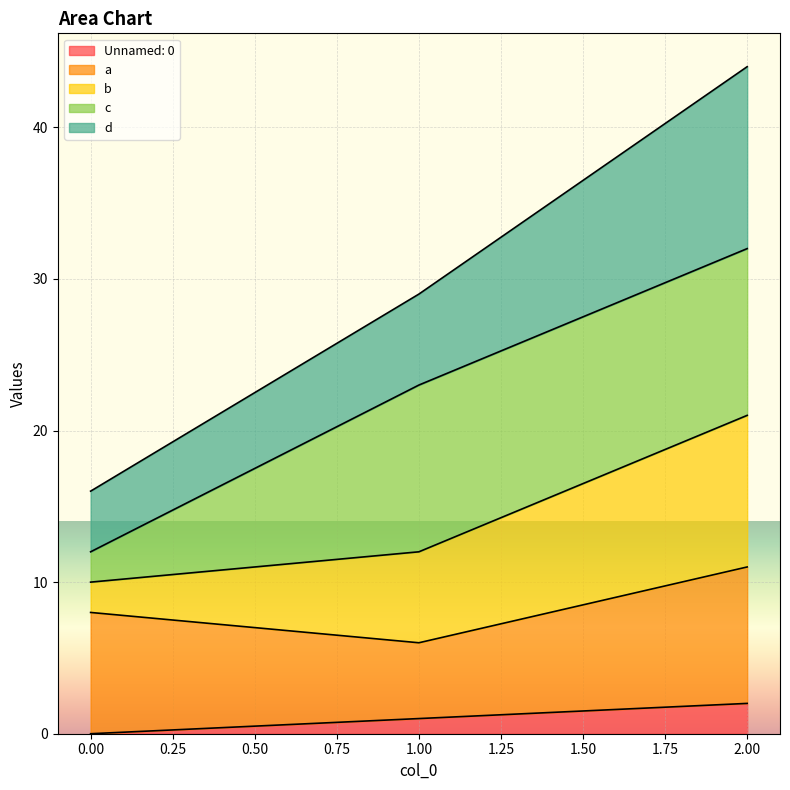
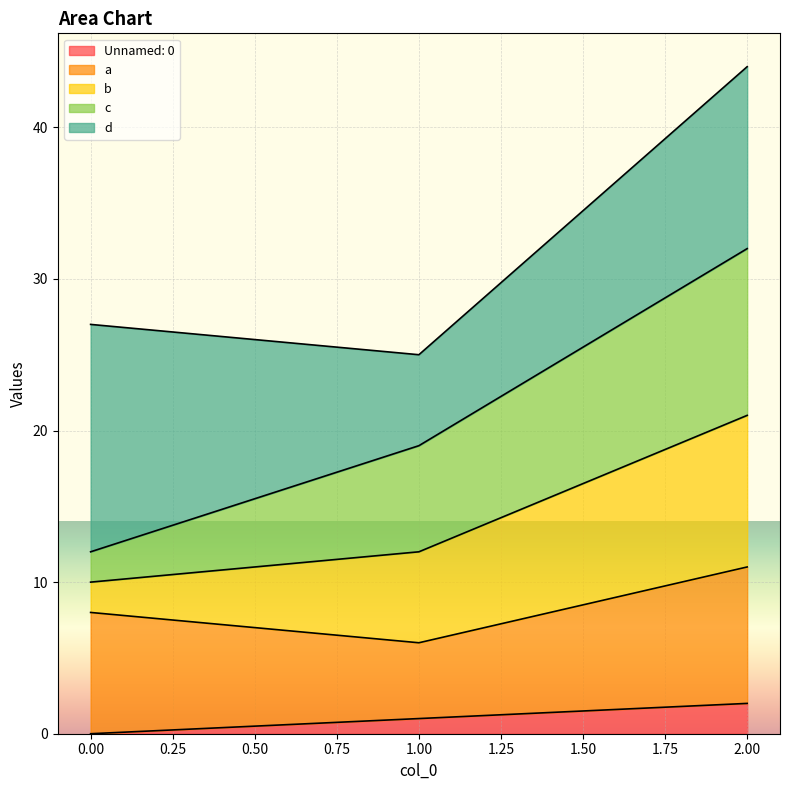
  {
    "Unnamed: 0": {
      "0.00": 0,
      "1.00": 1,
      "2.00": 2
    },
    "a": {
      "0.00": 8,
      "1.00": 6,
      "2.00": 11
    },
    "b": {
      "0.00": 2,
      "1.00": 6,
      "2.00": 10
    },
    "c": {
      "0.00": 2,
-     "1.00": 11,
+     "1.00": 7,
      "2.00": 11
    },
    "d": {
-     "0.00": 4,
+     "0.00": 15,
      "1.00": 6,
      "2.00": 12
    }
  }
